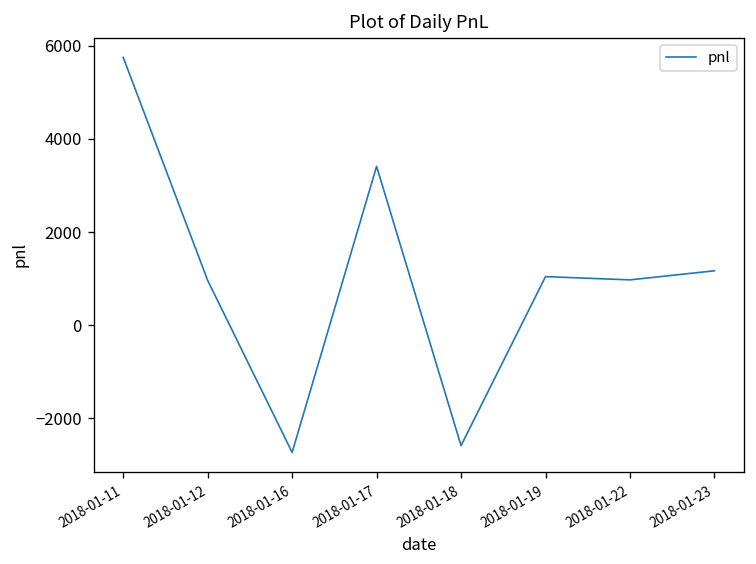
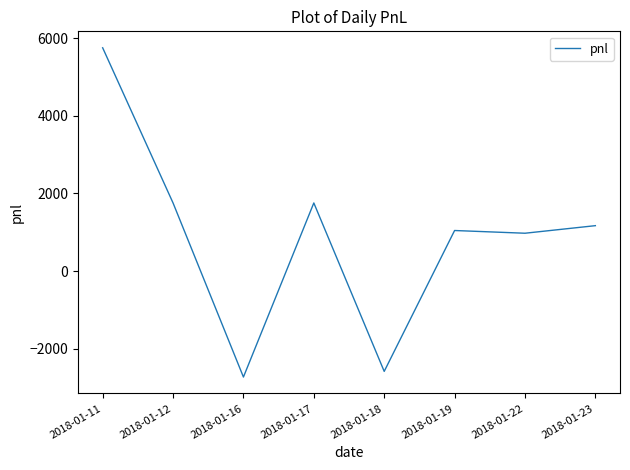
  {
    "2018-01-11": 5800,
-   "2018-01-12": 1000,
+   "2018-01-12": 1800,
    "2018-01-16": -2700,
-   "2018-01-17": 3400,
+   "2018-01-17": 1800,
    "2018-01-18": -2600,
    "2018-01-19": 1000,
    "2018-01-22": 1000,
    "2018-01-23": 1200
  }
